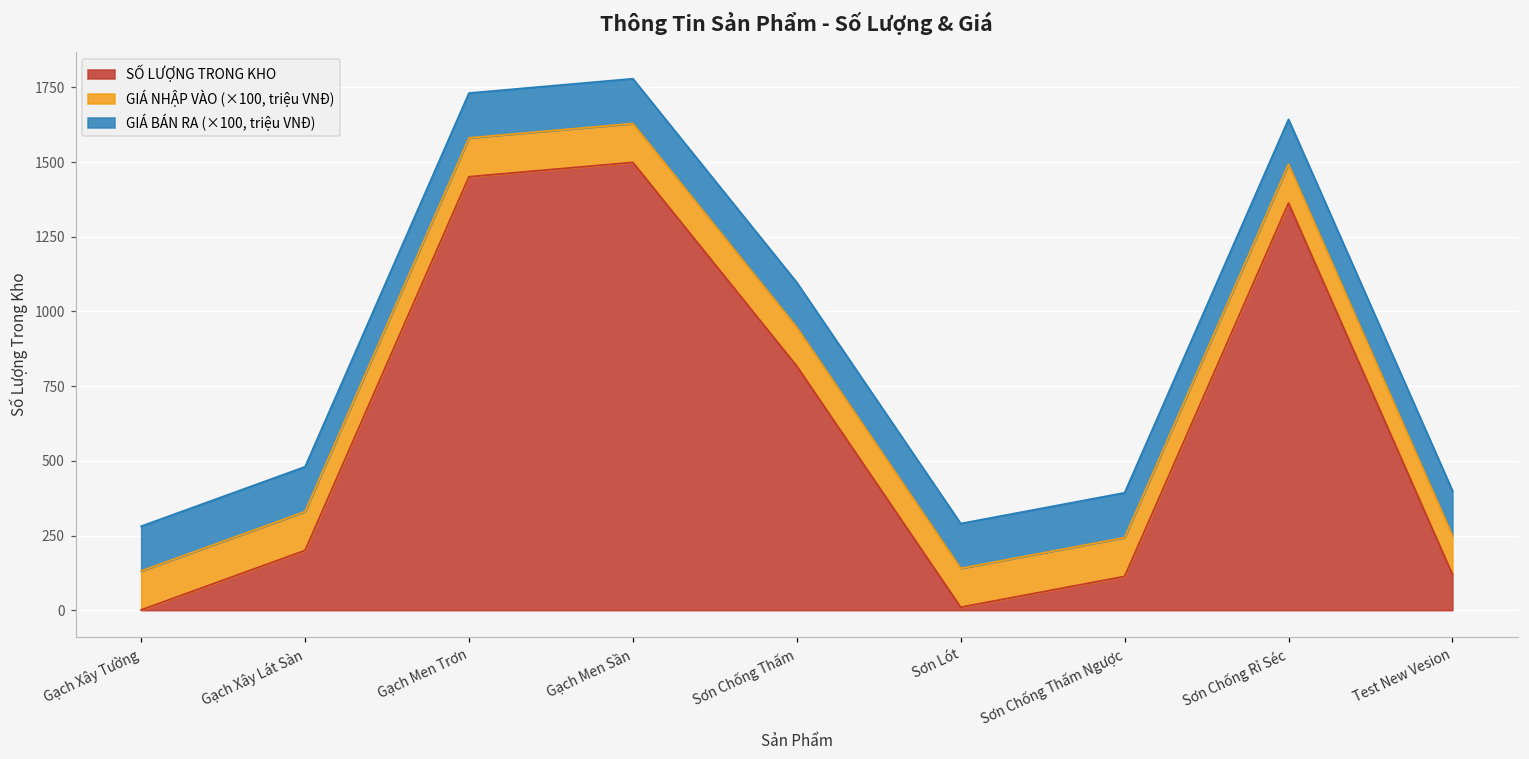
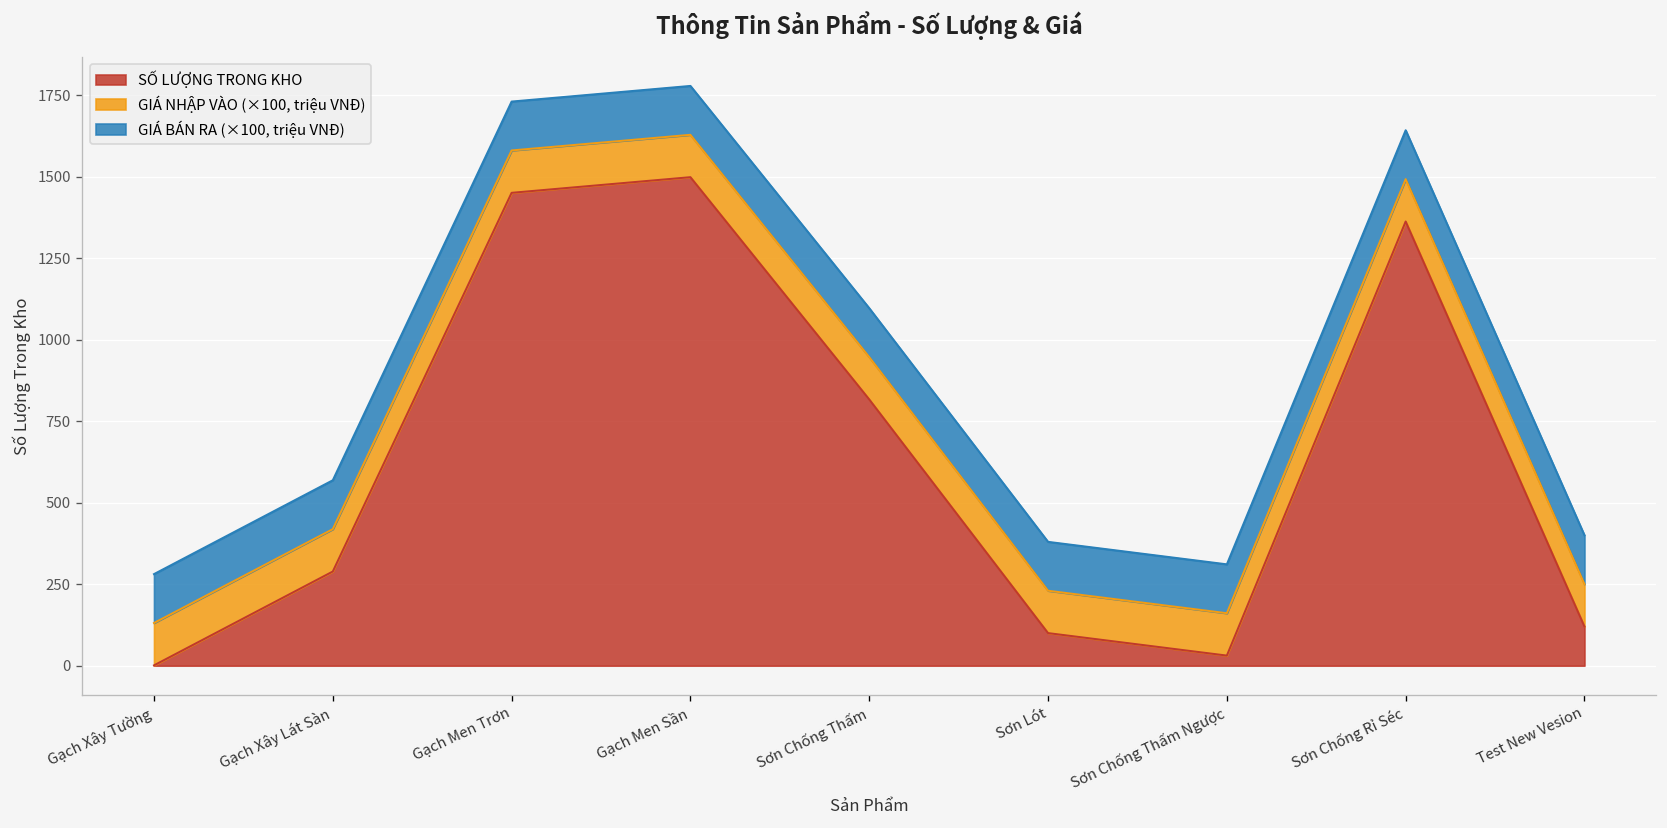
  {
    "SỐ LƯỢNG TRONG KHO": {
      "Gạch Xây Tường": 0,
-     "Gạch Xây Lát Sàn": 200,
+     "Gạch Xây Lát Sàn": 290,
      "Gạch Men Trơn": 1450,
      "Gạch Men Sần": 1500,
      "Sơn Chống Thấm": 820,
-     "Sơn Lót": 10,
-     "Sơn Chống Thấm Ngược": 110,
+     "Sơn Lót": 100,
+     "Sơn Chống Thấm Ngược": 30,
      "Sơn Chống Rỉ Séc": 1360,
      "Test New Vesion": 120
    },
    "GIÁ NHẬP VÀO (×100, triệu VNĐ)": {
      "Gạch Xây Tường": 130,
      "Gạch Xây Lát Sàn": 130,
      "Gạch Men Trơn": 130,
      "Gạch Men Sần": 130,
      "Sơn Chống Thấm": 130,
      "Sơn Lót": 130,
      "Sơn Chống Thấm Ngược": 130,
      "Sơn Chống Rỉ Séc": 130,
      "Test New Vesion": 130
    },
    "GIÁ BÁN RA (×100, triệu VNĐ)": {
      "Gạch Xây Tường": 150,
      "Gạch Xây Lát Sàn": 150,
      "Gạch Men Trơn": 150,
      "Gạch Men Sần": 150,
      "Sơn Chống Thấm": 150,
      "Sơn Lót": 150,
      "Sơn Chống Thấm Ngược": 150,
      "Sơn Chống Rỉ Séc": 150,
      "Test New Vesion": 150
    }
  }
